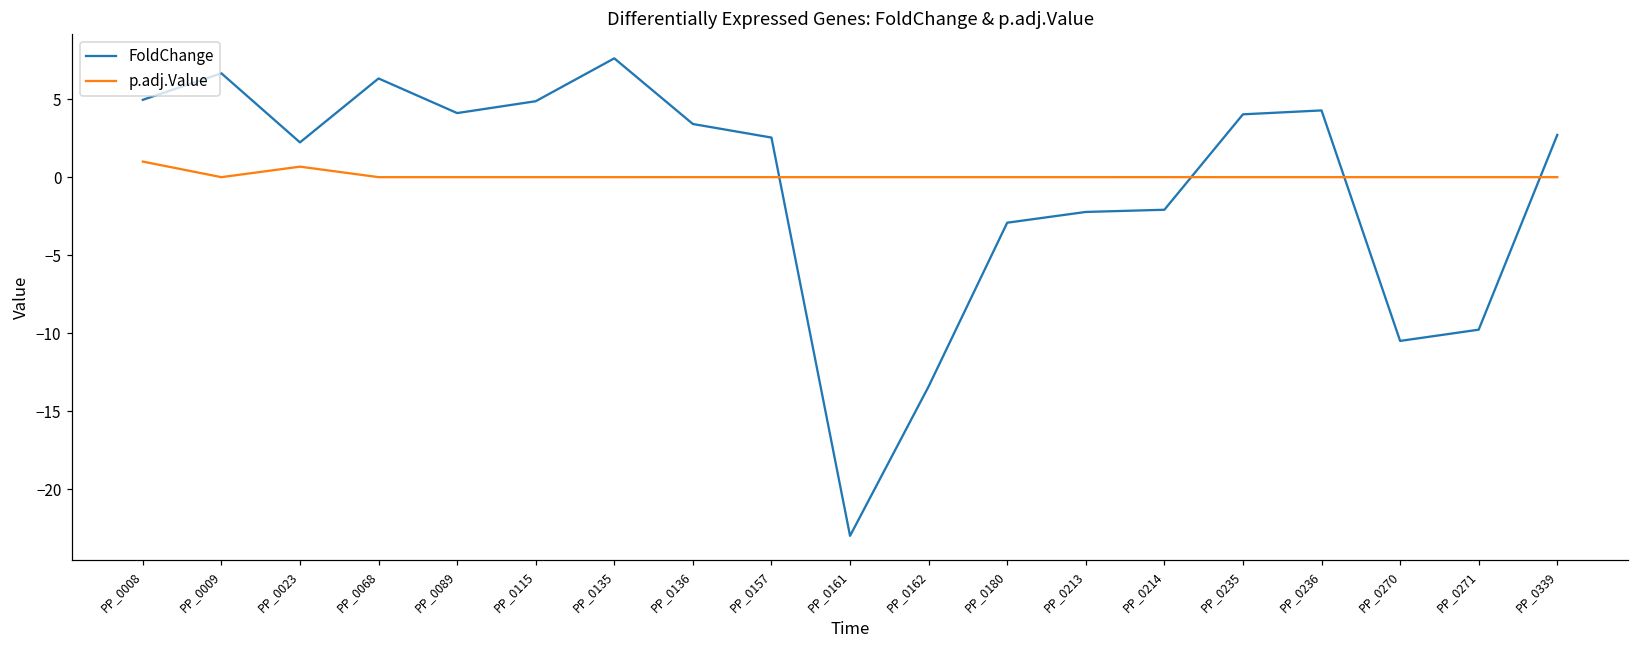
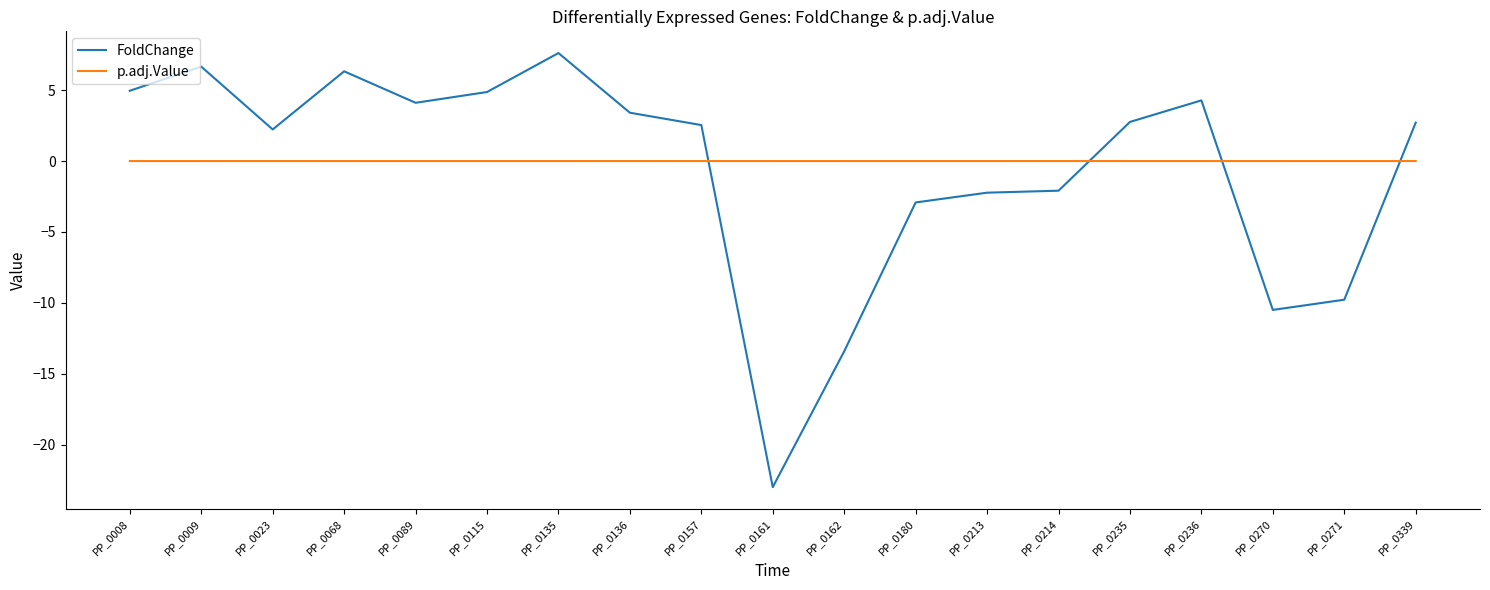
  {
    "FoldChange": {
      "PP_0008": 5.0,
      "PP_0009": 6.7,
      "PP_0023": 2.2,
      "PP_0068": 6.3,
      "PP_0089": 4.1,
      "PP_0115": 4.9,
      "PP_0135": 7.6,
      "PP_0136": 3.4,
      "PP_0157": 2.5,
      "PP_0161": -23.0,
      "PP_0162": -13.4,
      "PP_0180": -2.9,
      "PP_0213": -2.2,
      "PP_0214": -2.1,
-     "PP_0235": 4.0,
+     "PP_0235": 2.8,
      "PP_0236": 4.3,
      "PP_0270": -10.5,
      "PP_0271": -9.8,
      "PP_0339": 2.7
    },
    "p.adj.Value": {
-     "PP_0008": 1,
+     "PP_0008": 0,
      "PP_0009": 0.0,
-     "PP_0023": 0.7,
+     "PP_0023": 0.0,
      "PP_0068": 0.0,
      "PP_0089": 0.0,
      "PP_0115": 0.0,
      "PP_0135": 0.0,
      "PP_0136": 0.0,
      "PP_0157": 0.0,
      "PP_0161": 0.0,
      "PP_0162": 0.0,
      "PP_0180": 0.0,
      "PP_0213": 0.0,
      "PP_0214": 0.0,
      "PP_0235": 0.0,
      "PP_0236": 0.0,
      "PP_0270": 0.0,
      "PP_0271": 0.0,
      "PP_0339": 0.0
    }
  }
